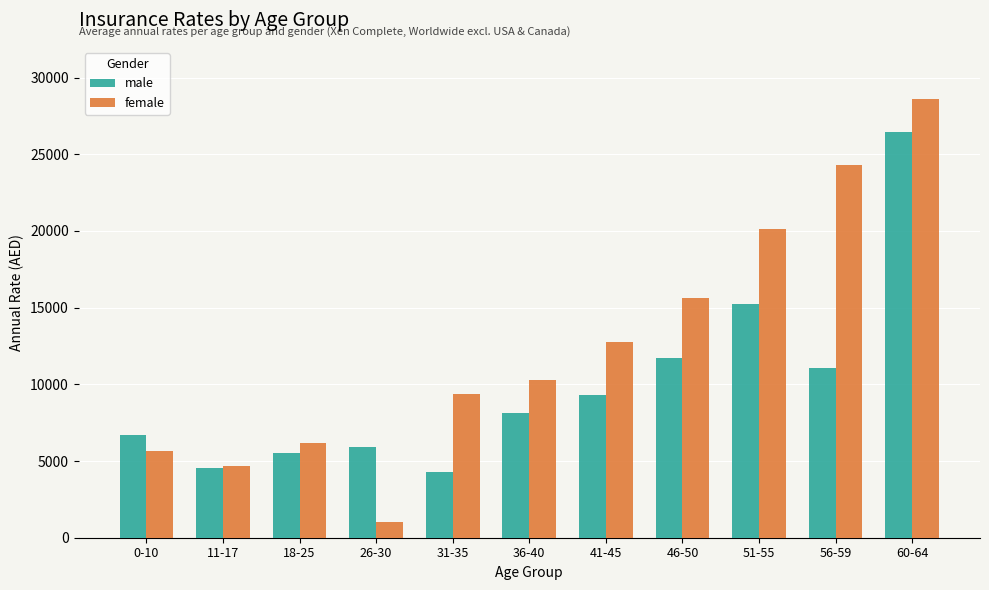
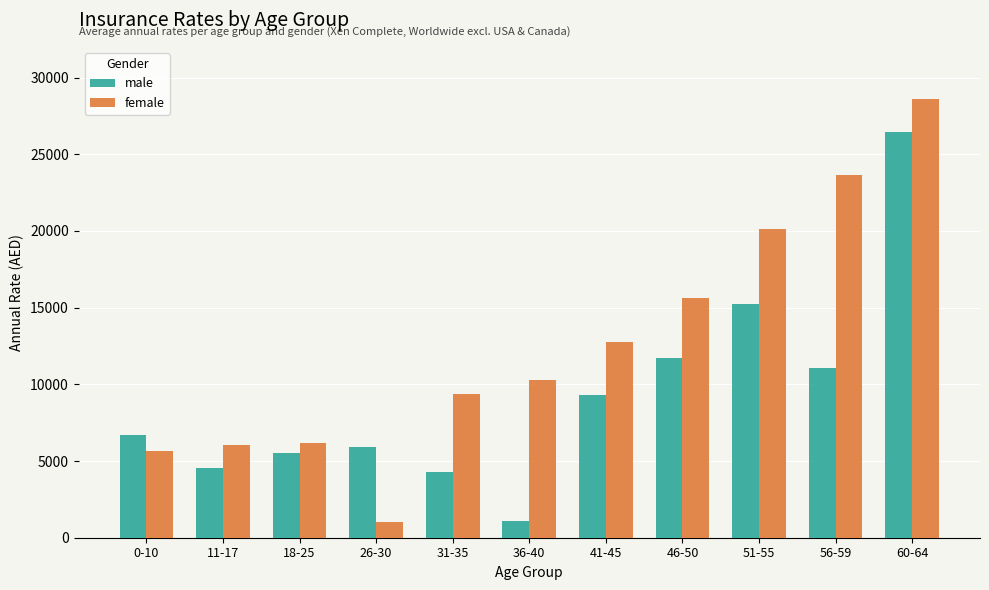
  {
    "male": {
      "0-10": 6700,
      "11-17": 4500,
      "18-25": 5500,
      "26-30": 5900,
      "31-35": 4300,
-     "36-40": 8100,
+     "36-40": 1100,
      "41-45": 9300,
      "46-50": 11700,
      "51-55": 15200,
      "56-59": 11100,
      "60-64": 26400
    },
    "female": {
      "0-10": 5600,
-     "11-17": 4700,
+     "11-17": 6000,
      "18-25": 6200,
      "26-30": 1000,
      "31-35": 9400,
      "36-40": 10300,
      "41-45": 12800,
      "46-50": 15600,
      "51-55": 20100,
-     "56-59": 24300,
+     "56-59": 23700,
      "60-64": 28600
    }
  }
